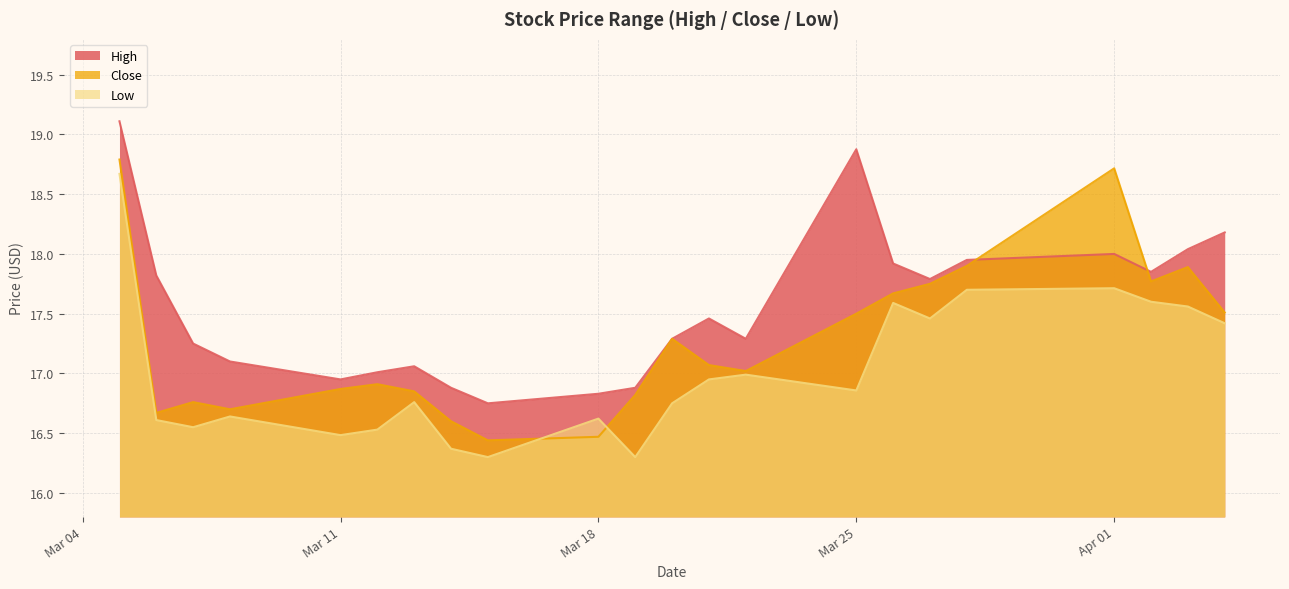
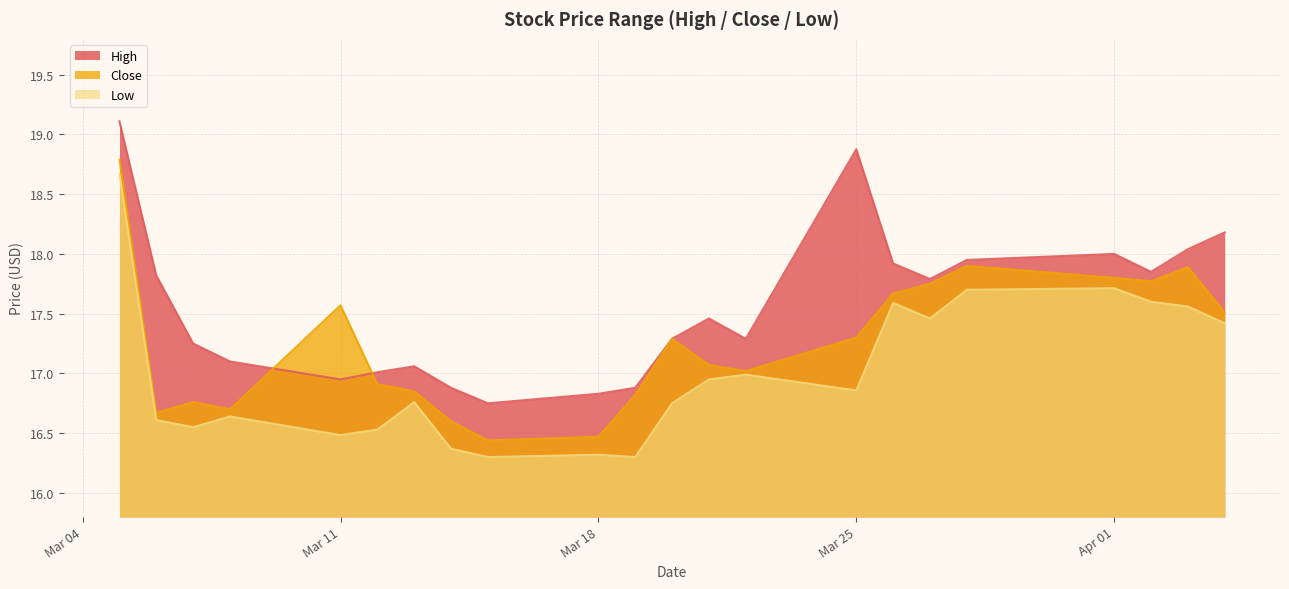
  {
    "High": {
      "Mar 11": 16.95,
      "Mar 18": 16.83,
      "Mar 25": 18.88,
      "Apr 01": 18.00
    },
    "Close": {
-     "Mar 11": 16.87,
+     "Mar 11": 17.57,
      "Mar 18": 16.47,
-     "Mar 25": 17.5,
-     "Apr 01": 18.72
+     "Mar 25": 17.3,
+     "Apr 01": 17.80
    },
    "Low": {
      "Mar 11": 16.48,
-     "Mar 18": 16.62,
+     "Mar 18": 16.32,
      "Mar 25": 16.86,
      "Apr 01": 17.71
    }
  }
